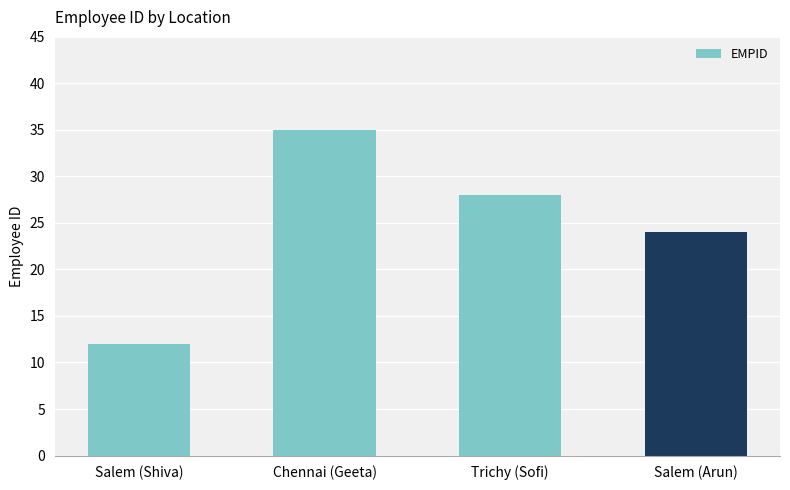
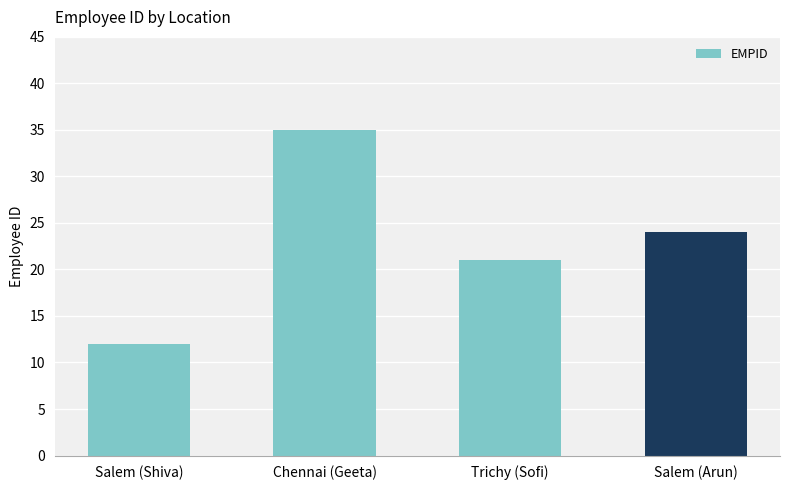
  {
    "Salem (Shiva)": 12,
    "Chennai (Geeta)": 35,
-   "Trichy (Sofi)": 28,
+   "Trichy (Sofi)": 21,
    "Salem (Arun)": 24
  }
